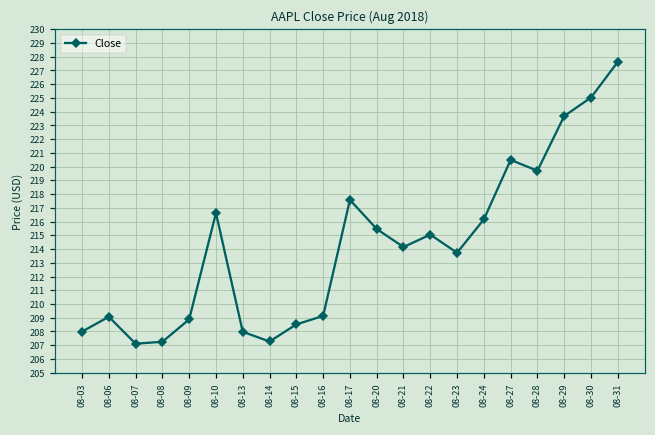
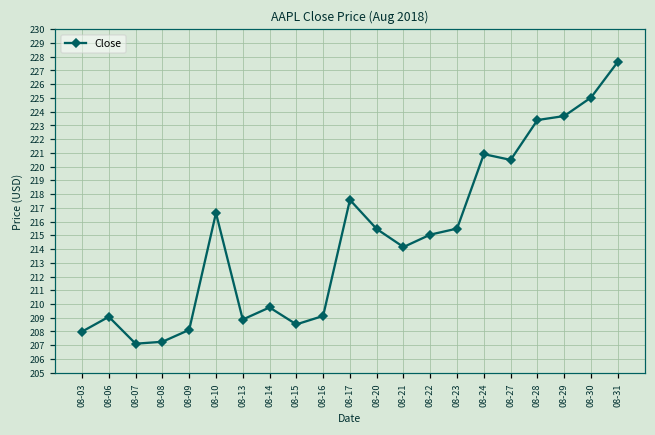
  {
    "08-03": 208.0,
    "08-06": 209.1,
    "08-07": 207.1,
    "08-08": 207.3,
-   "08-09": 208.9,
+   "08-09": 208.1,
    "08-10": 216.6,
-   "08-13": 208.0,
-   "08-14": 207.3,
+   "08-13": 208.9,
+   "08-14": 209.8,
    "08-15": 208.5,
    "08-16": 209.1,
    "08-17": 217.6,
    "08-20": 215.5,
    "08-21": 214.1,
    "08-22": 215.1,
-   "08-23": 213.7,
-   "08-24": 216.2,
+   "08-23": 215.5,
+   "08-24": 220.9,
    "08-27": 220.5,
-   "08-28": 219.7,
+   "08-28": 223.4,
    "08-29": 223.7,
    "08-30": 225.0,
    "08-31": 227.6
  }
